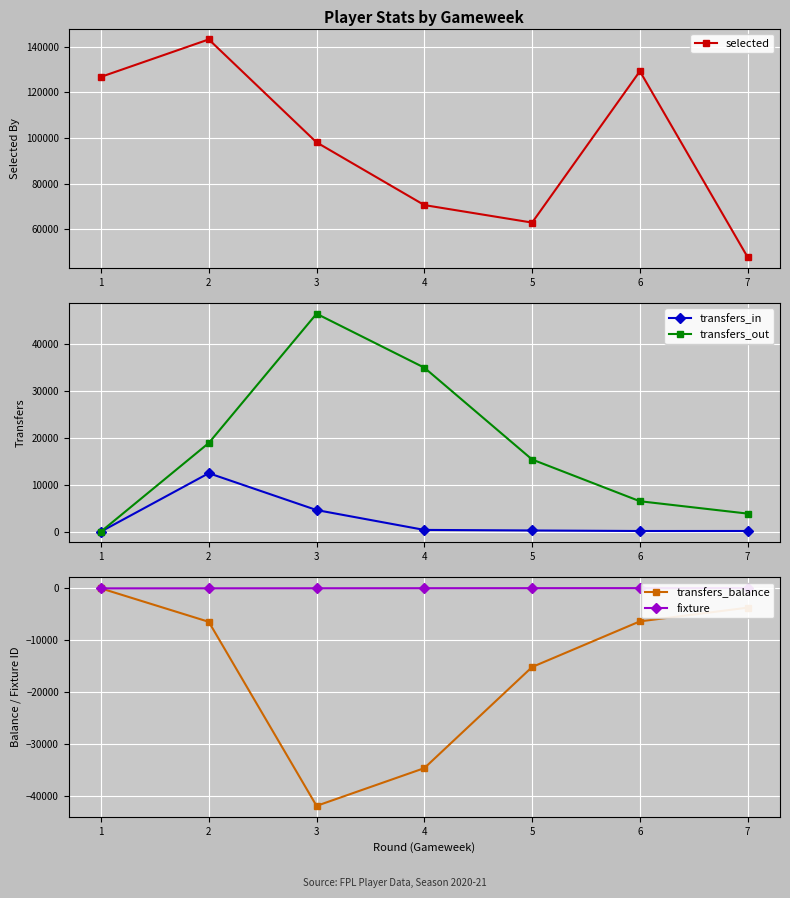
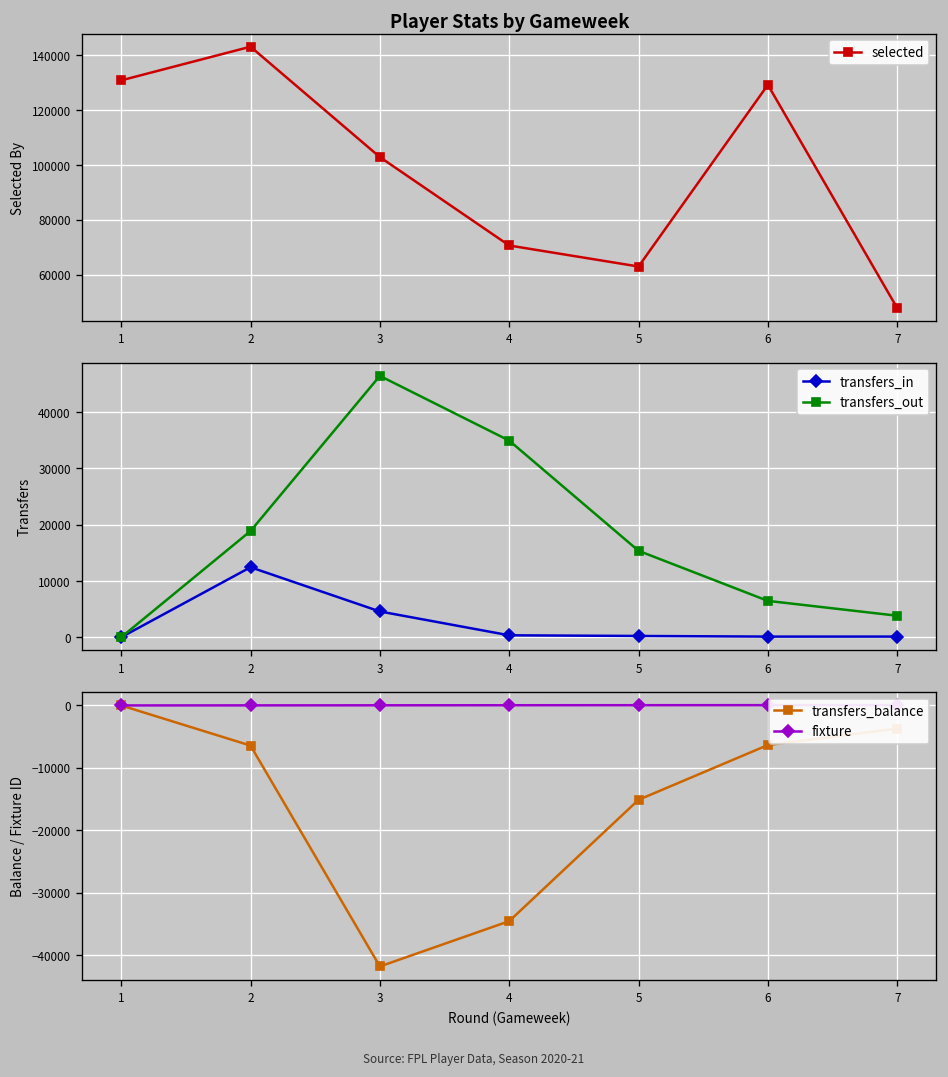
  {
    "Player Stats by Gameweek": {
-     "1": 127000,
+     "1": 131000,
      "2": 143000,
-     "3": 98000,
+     "3": 103000,
      "4": 71000,
      "5": 63000,
      "6": 129000,
      "7": 48000
    }
  }
